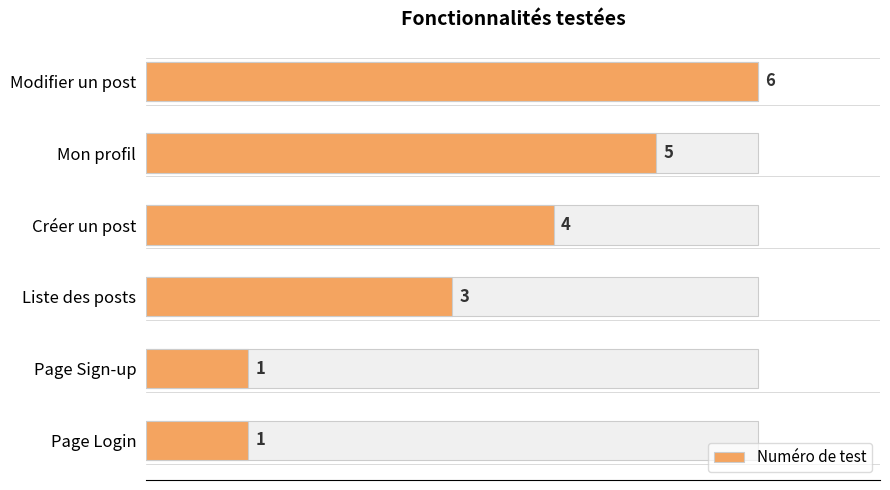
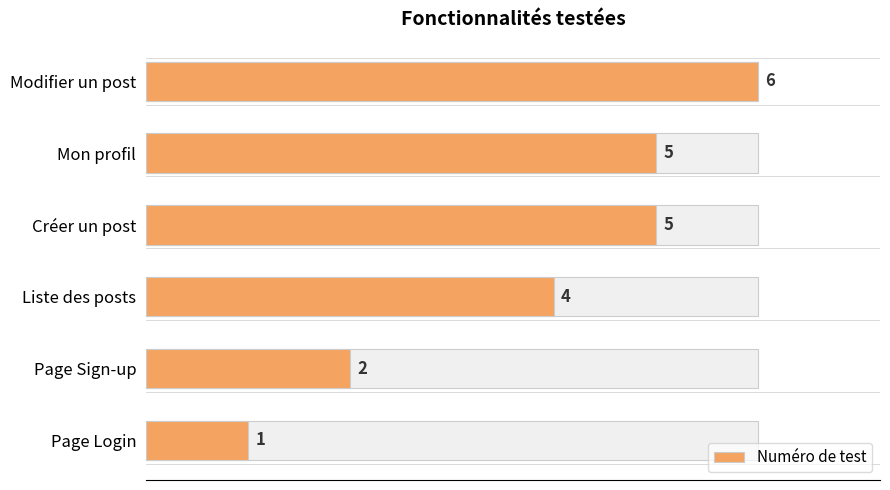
  {
    "Numéro de test": {
-     "Créer un post": 4,
-     "Liste des posts": 3,
-     "Page Sign-up": 1
+     "Créer un post": 5,
+     "Liste des posts": 4,
+     "Page Sign-up": 2
    }
  }
